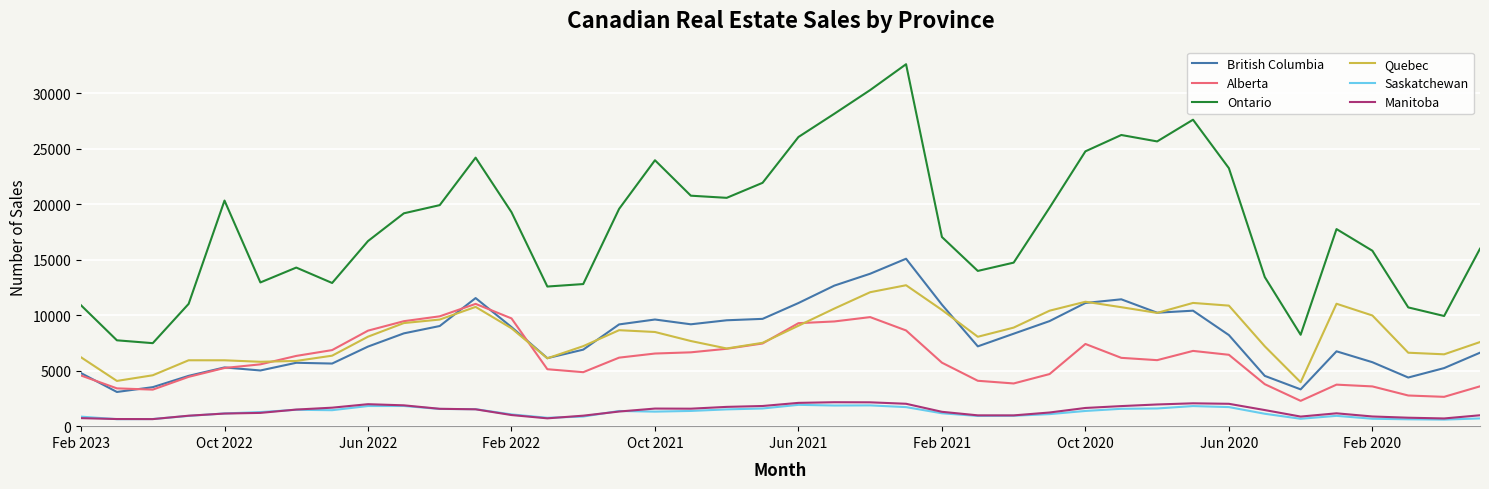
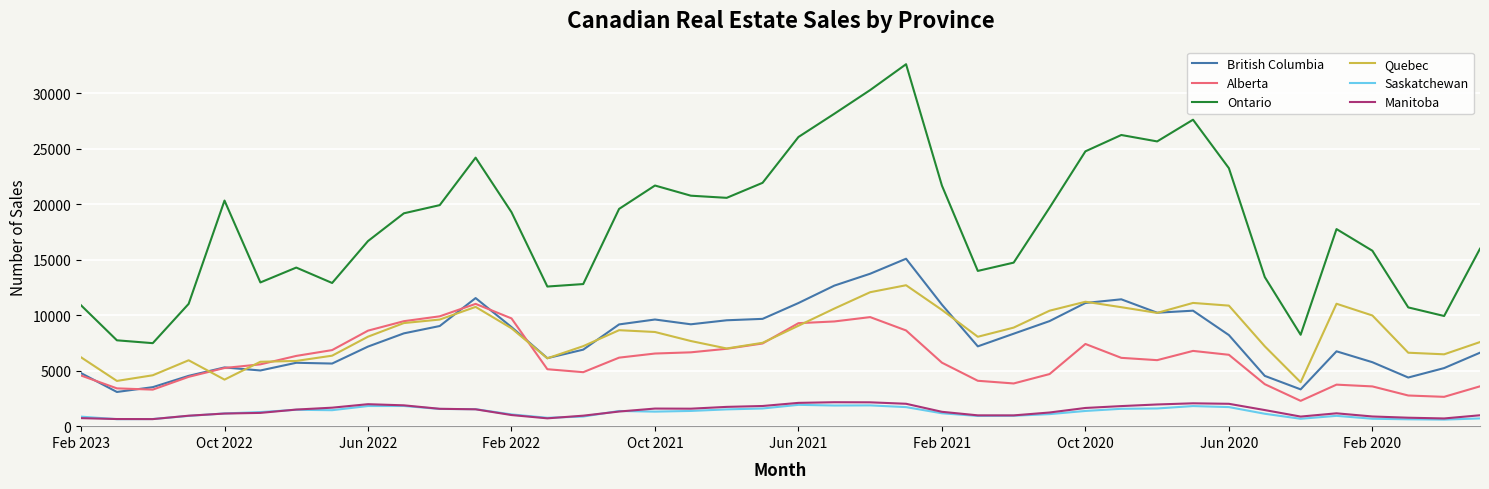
  {
    "British Columbia": {
      "Jun 2022": 7200,
      "Oct 2021": 9600,
      "Jun 2021": 11100,
      "Feb 2021": 10900,
      "Jun 2020": 8200,
      "Feb 2020": 5800
    },
    "Alberta": {
      "Jun 2022": 8600,
      "Feb 2022": 9700,
      "Oct 2021": 6500,
      "Feb 2021": 5700,
      "Oct 2020": 7400,
      "Jun 2020": 6400,
      "Feb 2020": 3600
    },
    "Ontario": {
      "Feb 2023": 10900,
      "Oct 2022": 20300,
      "Jun 2022": 16700,
      "Feb 2022": 19300,
-     "Oct 2021": 24000,
+     "Oct 2021": 21700,
      "Jun 2021": 26100,
-     "Feb 2021": 17000,
+     "Feb 2021": 21700,
      "Oct 2020": 24800,
      "Jun 2020": 23200,
      "Feb 2020": 15800
    },
    "Quebec": {
      "Feb 2023": 6200,
-     "Oct 2022": 5900,
+     "Oct 2022": 4200,
      "Jun 2022": 8100,
      "Oct 2021": 8500,
      "Feb 2021": 10500,
      "Jun 2020": 10900,
      "Feb 2020": 10000
    },
    "Saskatchewan": {
      "Oct 2021": 1300,
      "Oct 2020": 1400,
      "Jun 2020": 1700
    },
    "Manitoba": {
      "Oct 2021": 1600,
      "Oct 2020": 1600,
      "Jun 2020": 2000
    }
  }
